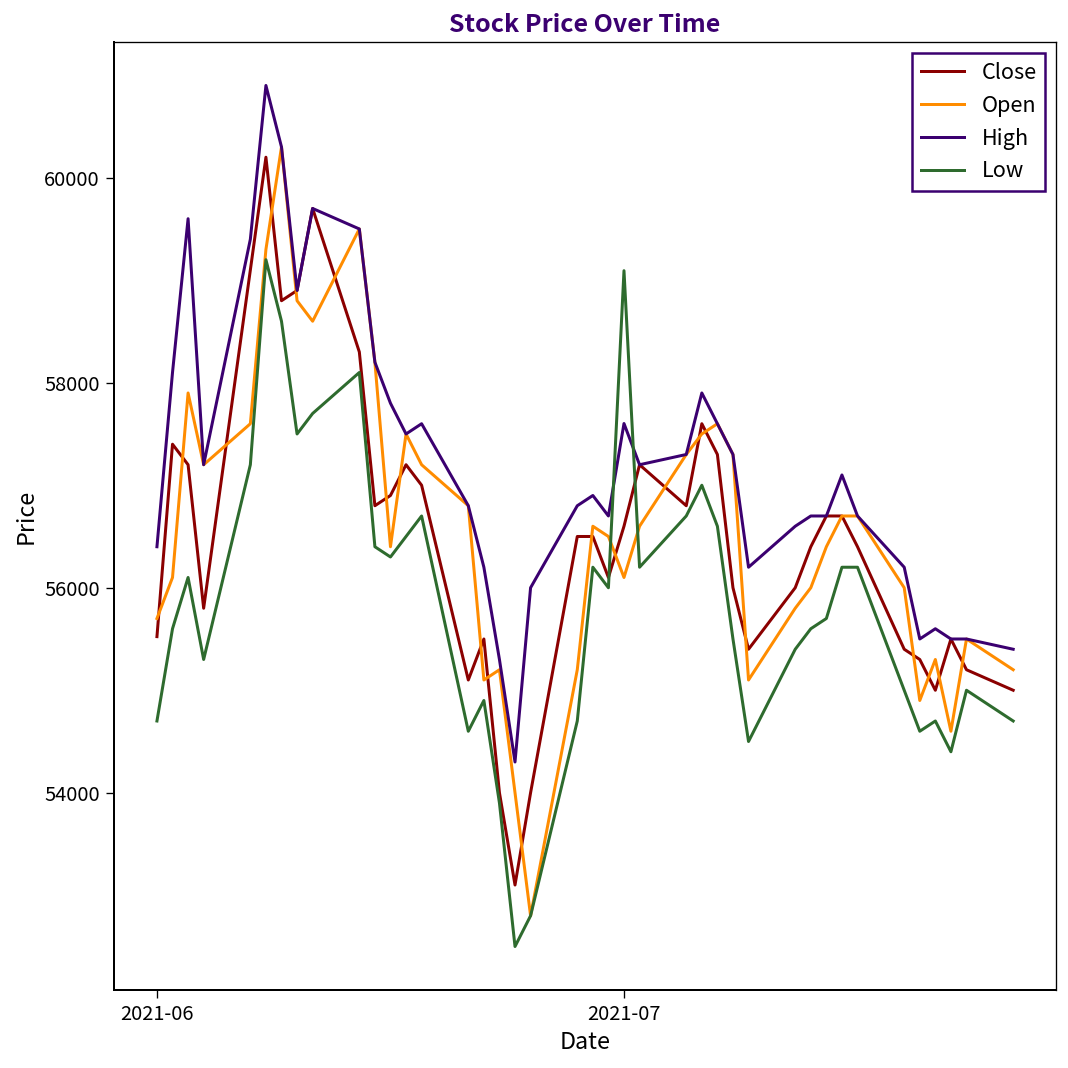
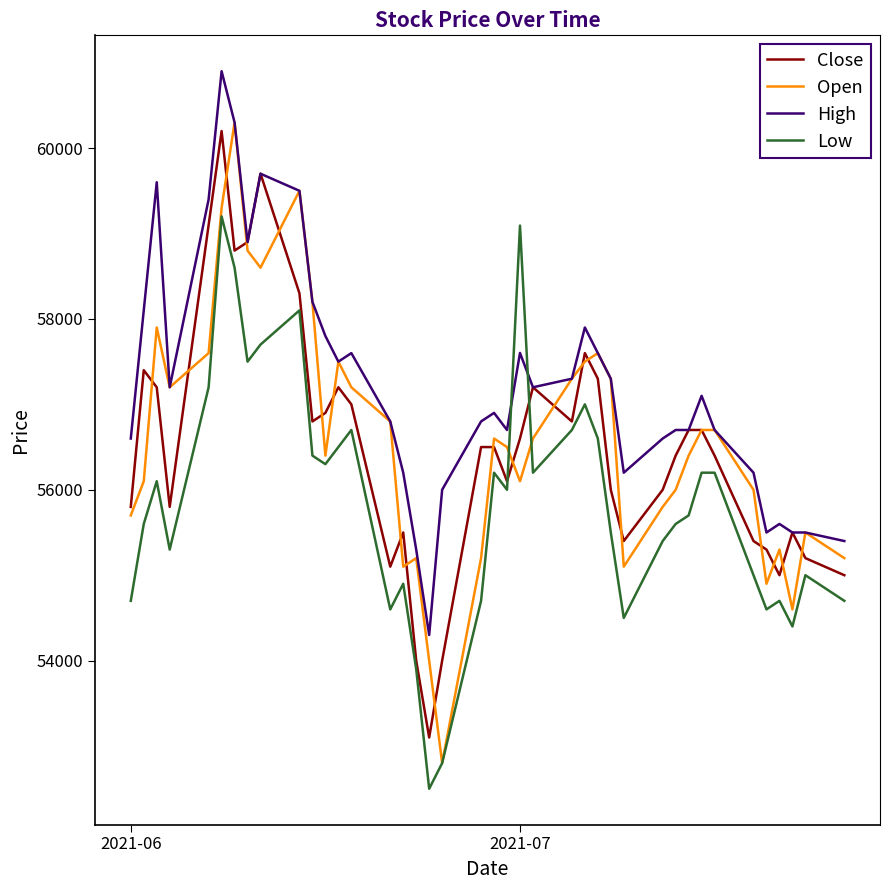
  {
    "Close": {
-     "2021-06": 55500,
+     "2021-06": 55800,
      "2021-07": 56600
    },
    "Open": {
      "2021-06": 55700,
      "2021-07": 56100
    },
    "High": {
-     "2021-06": 56400,
+     "2021-06": 56600,
      "2021-07": 57600
    },
    "Low": {
      "2021-06": 54700,
      "2021-07": 59100
    }
  }
